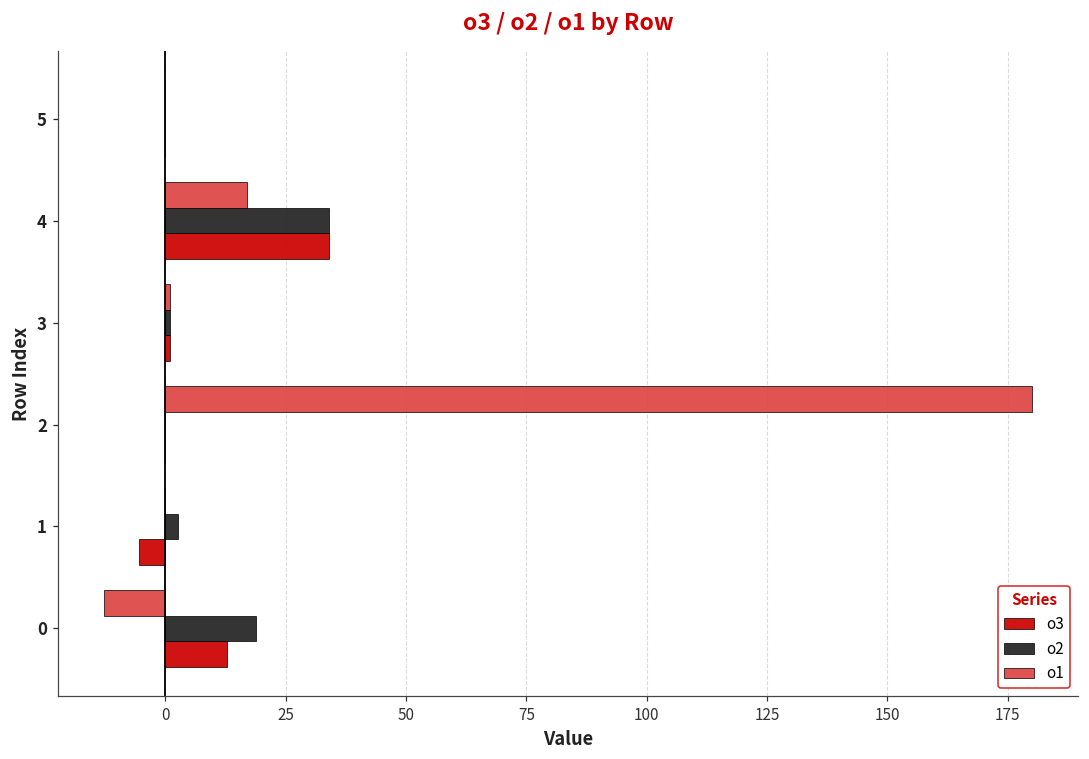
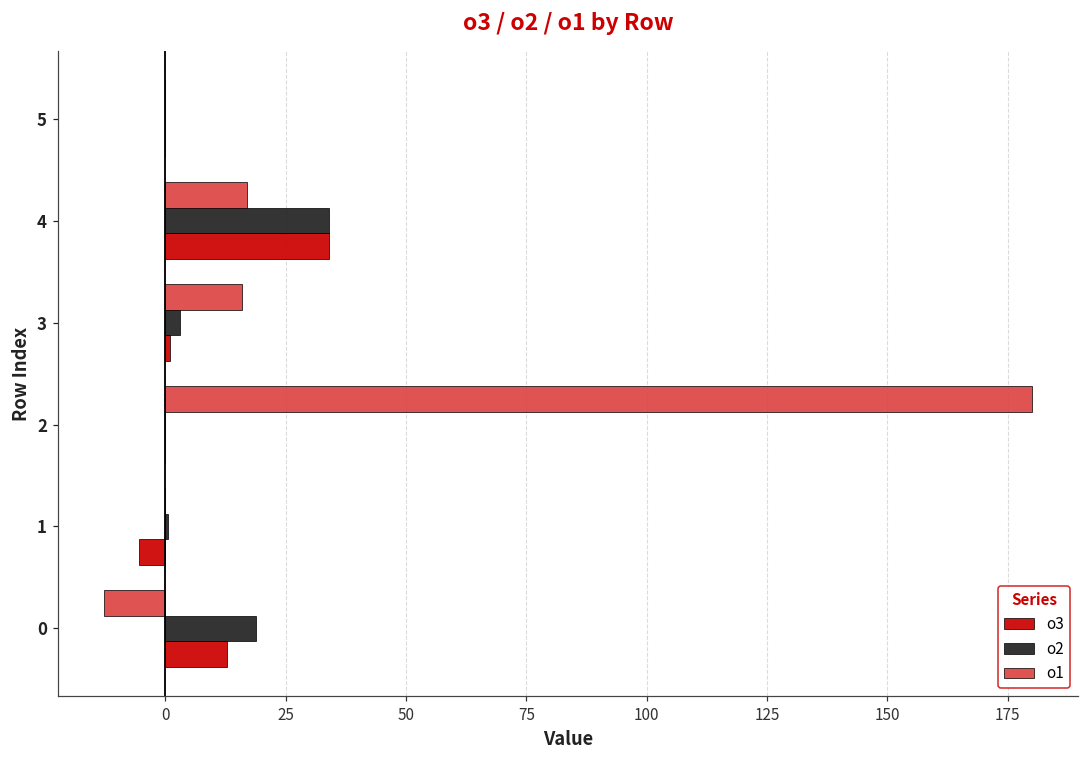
  {
    "o3": {
      "5": 0,
      "4": 34,
      "3": 1,
      "2": 0,
      "1": -6,
      "0": 13
    },
    "o2": {
      "5": 0,
      "4": 34,
-     "3": 1,
+     "3": 3,
      "2": 0,
-     "1": 3,
+     "1": 1,
      "0": 19
    },
    "o1": {
      "5": 0,
      "4": 17,
-     "3": 1,
+     "3": 16,
      "2": 180,
      "1": 0,
      "0": -13
    }
  }
